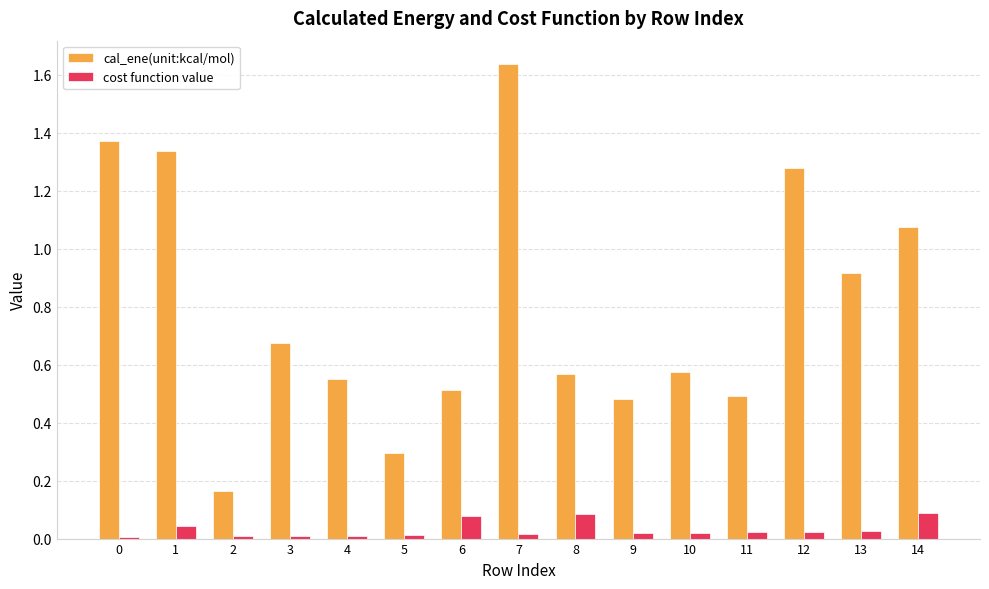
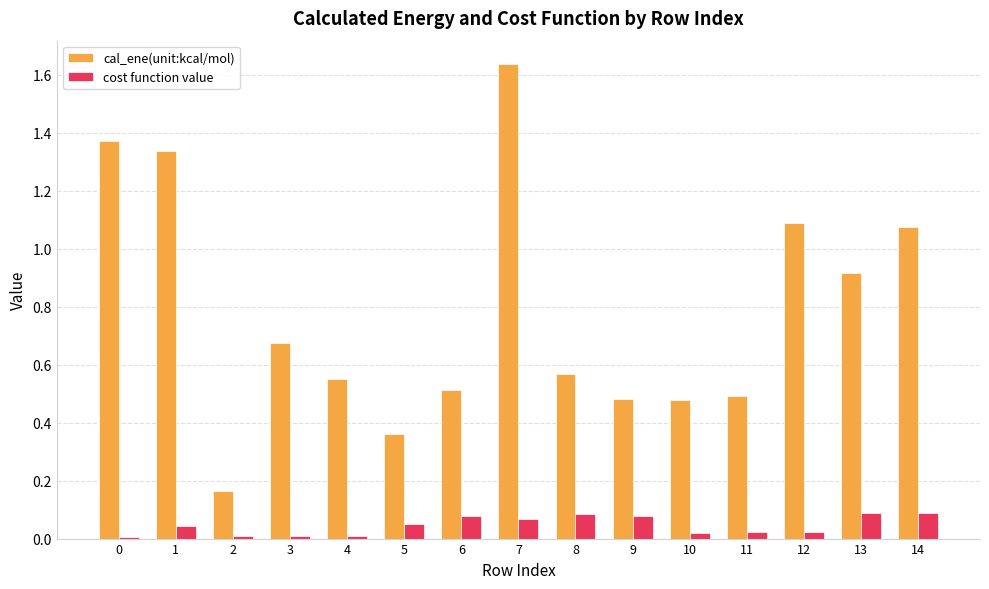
  {
    "cal_ene(unit:kcal/mol)": {
      "0": 1.37,
      "1": 1.34,
      "2": 0.16,
      "3": 0.68,
      "4": 0.55,
-     "5": 0.30,
+     "5": 0.36,
      "6": 0.51,
      "7": 1.64,
      "8": 0.57,
      "9": 0.48,
-     "10": 0.57,
+     "10": 0.48,
      "11": 0.49,
-     "12": 1.28,
+     "12": 1.09,
      "13": 0.92,
      "14": 1.07
    },
    "cost function value": {
      "1": 0.04,
      "2": 0.01,
      "3": 0.01,
      "4": 0.01,
-     "5": 0.01,
+     "5": 0.05,
      "6": 0.08,
-     "7": 0.02,
+     "7": 0.07,
      "8": 0.08,
-     "9": 0.02,
+     "9": 0.08,
      "10": 0.02,
      "11": 0.02,
      "12": 0.02,
-     "13": 0.02,
+     "13": 0.09,
      "14": 0.09
    }
  }
